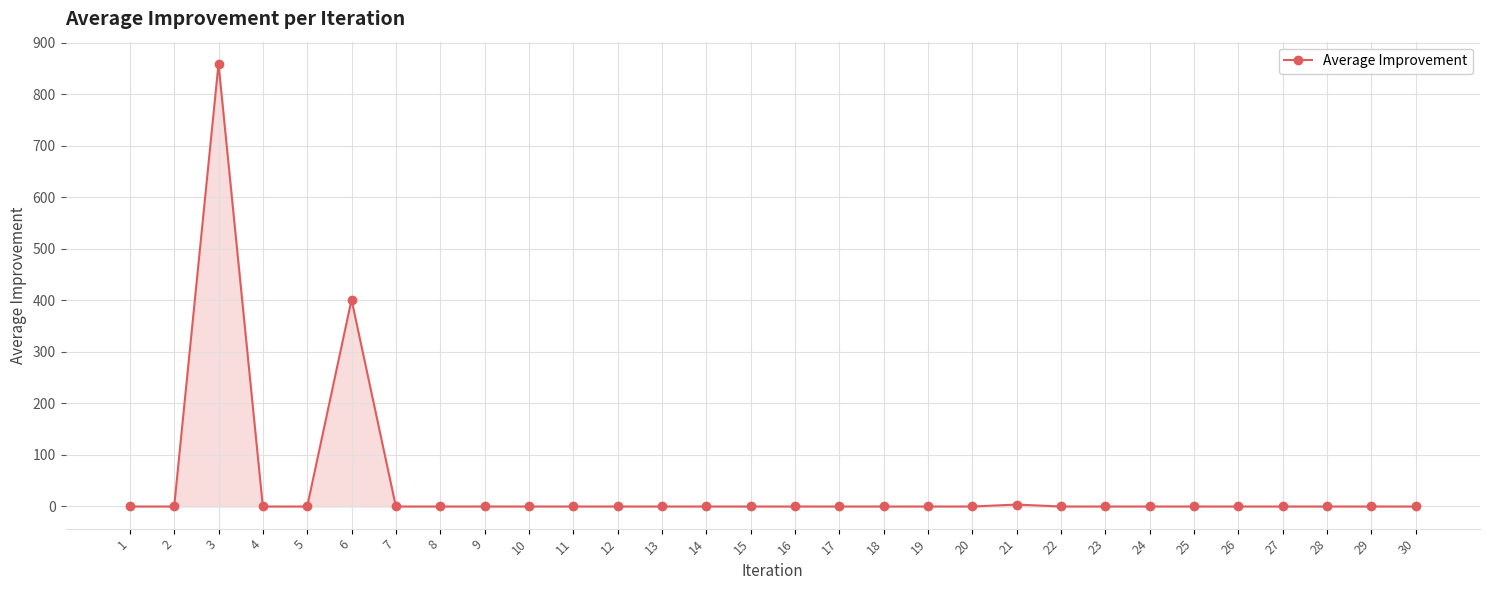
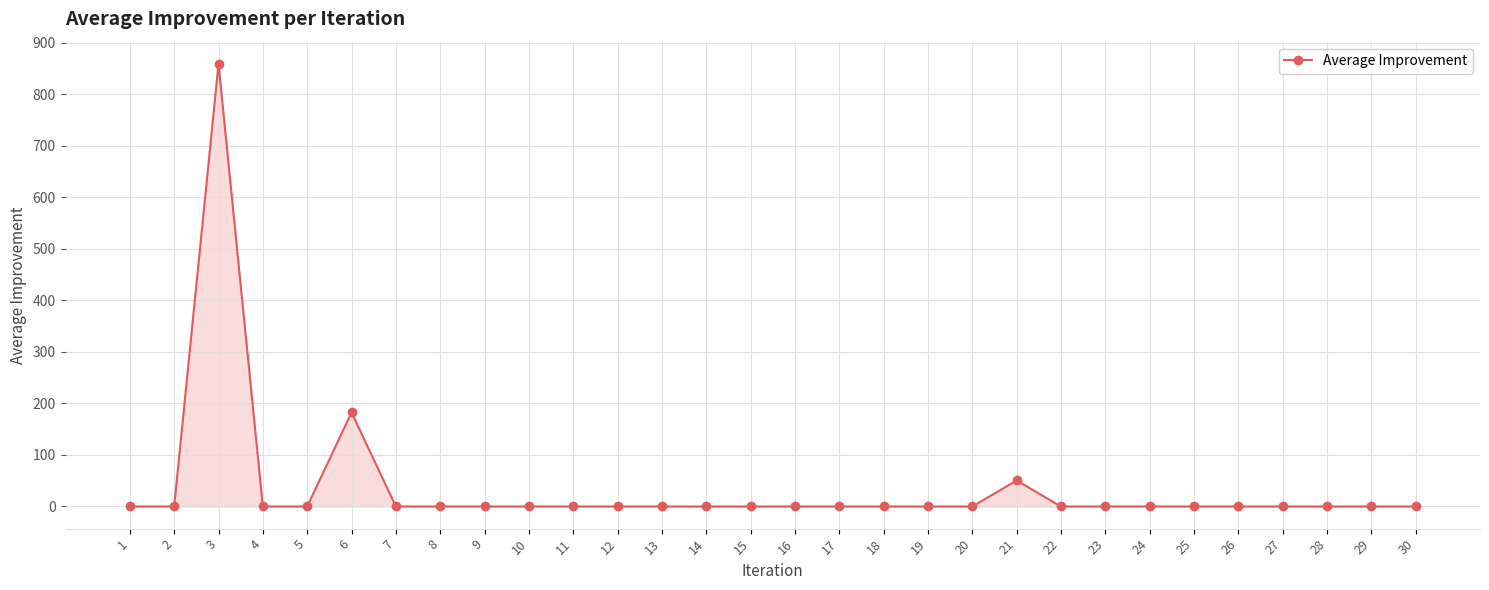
  {
    "1": 0,
    "2": 0,
    "3": 860,
    "4": 0,
    "5": 0,
-   "6": 400,
+   "6": 180,
    "7": 0,
    "8": 0,
    "9": 0,
    "10": 0,
    "11": 0,
    "12": 0,
    "13": 0,
    "14": 0,
    "15": 0,
    "16": 0,
    "17": 0,
    "18": 0,
    "19": 0,
    "20": 0,
-   "21": 0,
+   "21": 50,
    "22": 0,
    "23": 0,
    "24": 0,
    "25": 0,
    "26": 0,
    "27": 0,
    "28": 0,
    "29": 0,
    "30": 0
  }
